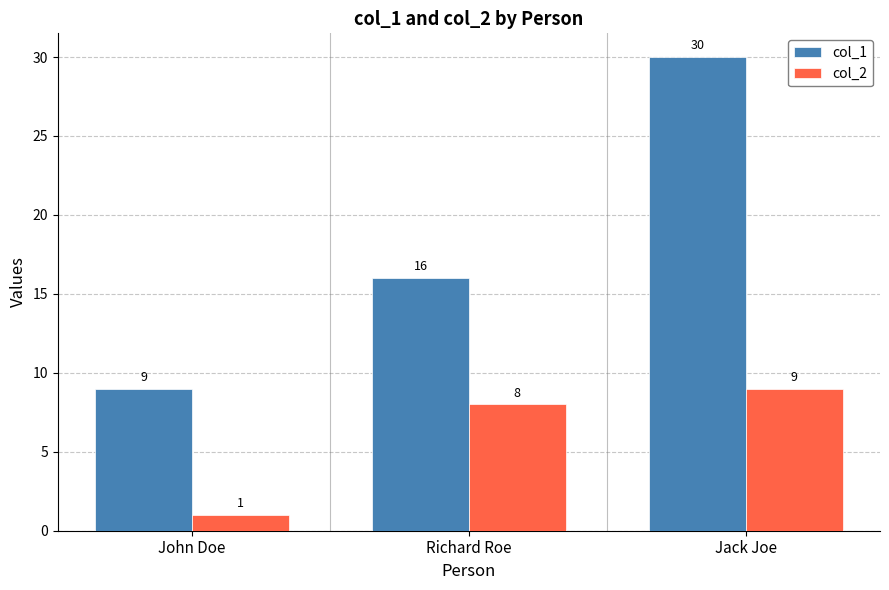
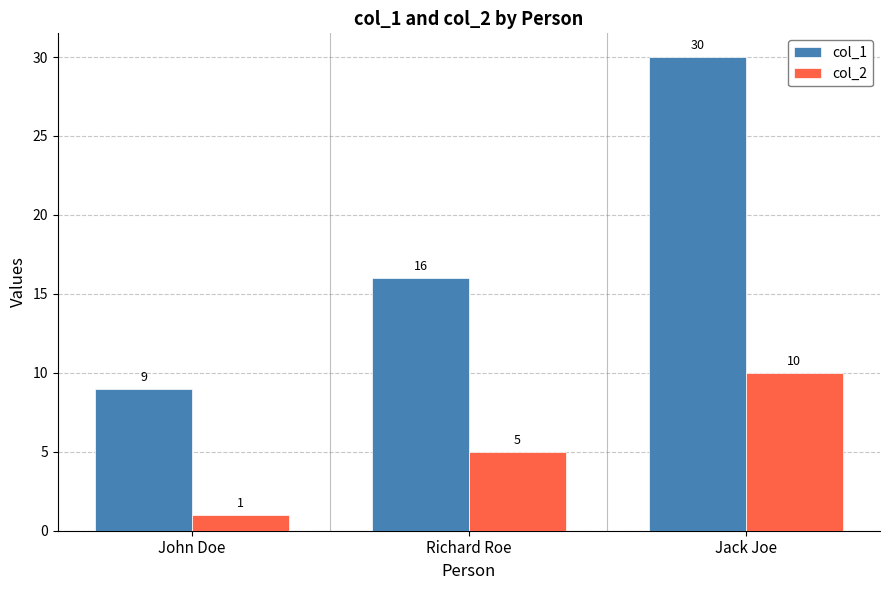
  {
    "col_1": {
      "John Doe": 9,
      "Richard Roe": 16,
      "Jack Joe": 30
    },
    "col_2": {
      "John Doe": 1,
-     "Richard Roe": 8,
-     "Jack Joe": 9
+     "Richard Roe": 5,
+     "Jack Joe": 10
    }
  }
